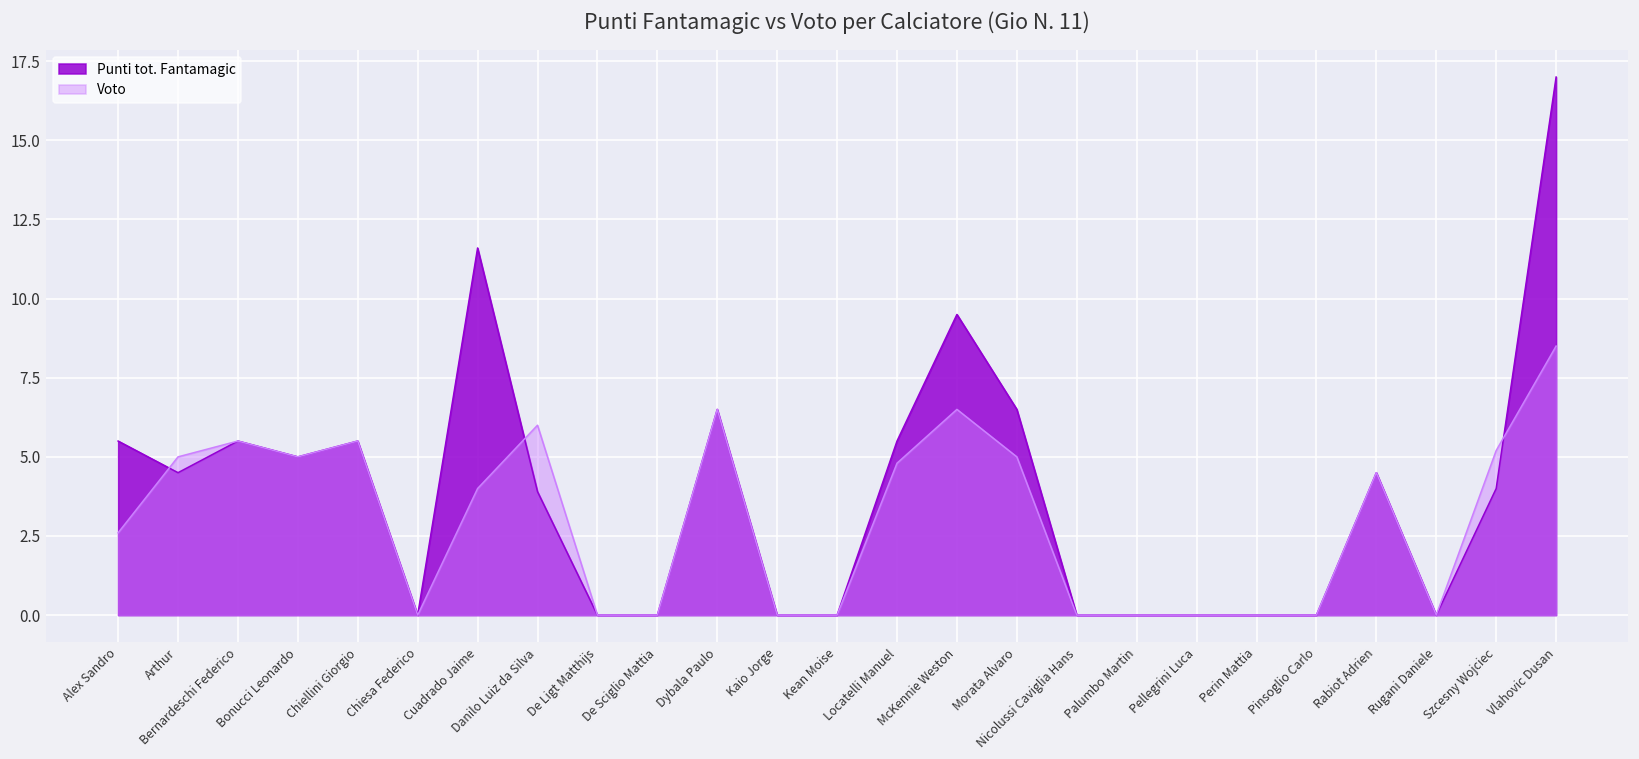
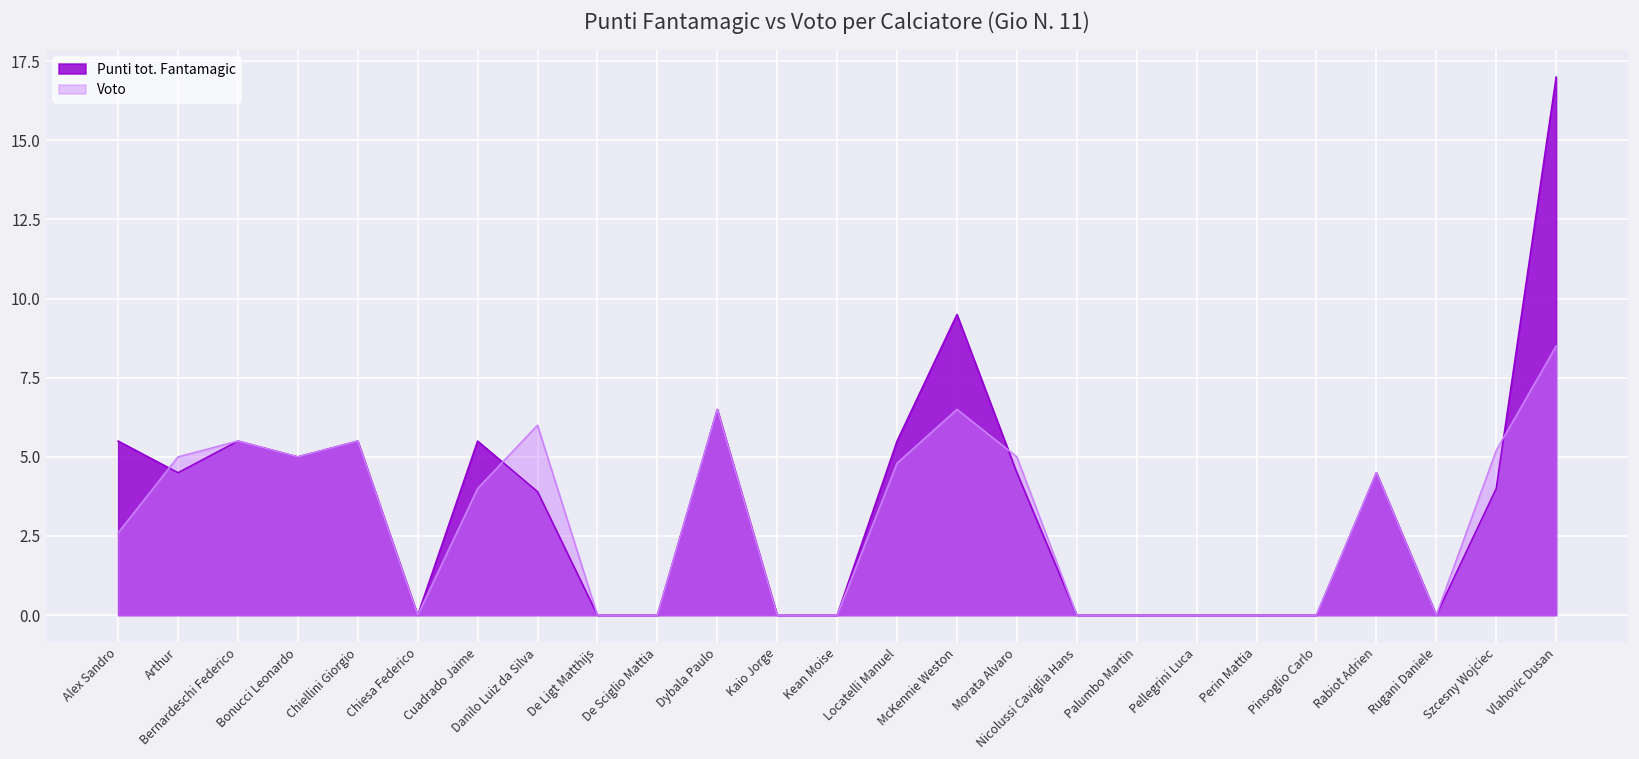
  {
    "Punti tot. Fantamagic": {
      "Alex Sandro": 5.5,
      "Arthur": 4.5,
-     "Cuadrado Jaime": 11.6,
+     "Cuadrado Jaime": 5.5,
      "Danilo Luiz da Silva": 3.9,
      "Locatelli Manuel": 5.5,
      "McKennie Weston": 9.5,
-     "Morata Alvaro": 6.5,
+     "Morata Alvaro": 4.5,
      "Szcesny Wojciec": 4.0,
      "Vlahovic Dusan": 17.0
    },
    "Voto": {
      "Alex Sandro": 2.6,
      "Arthur": 5.0,
      "Cuadrado Jaime": 4.0,
      "Danilo Luiz da Silva": 6.0,
      "Locatelli Manuel": 4.8,
      "McKennie Weston": 6.5,
      "Morata Alvaro": 5.0,
      "Szcesny Wojciec": 5.2,
      "Vlahovic Dusan": 8.5
    }
  }
